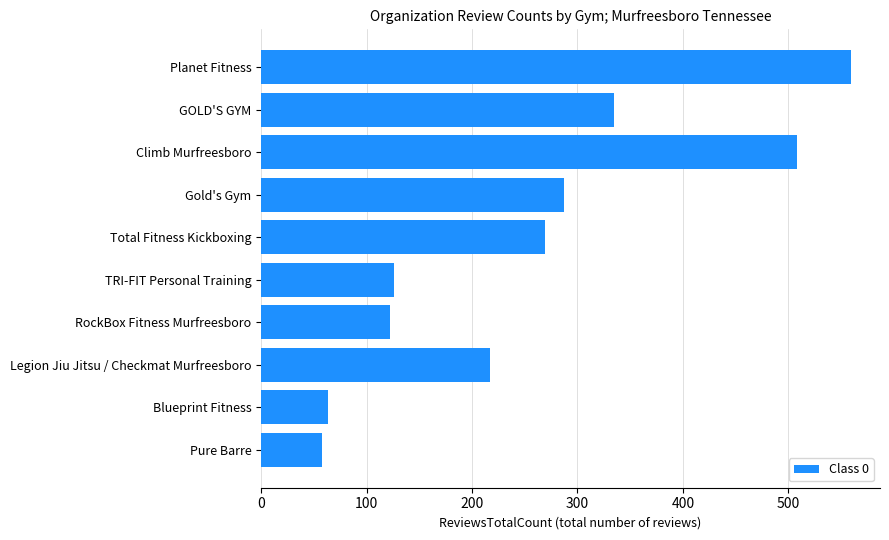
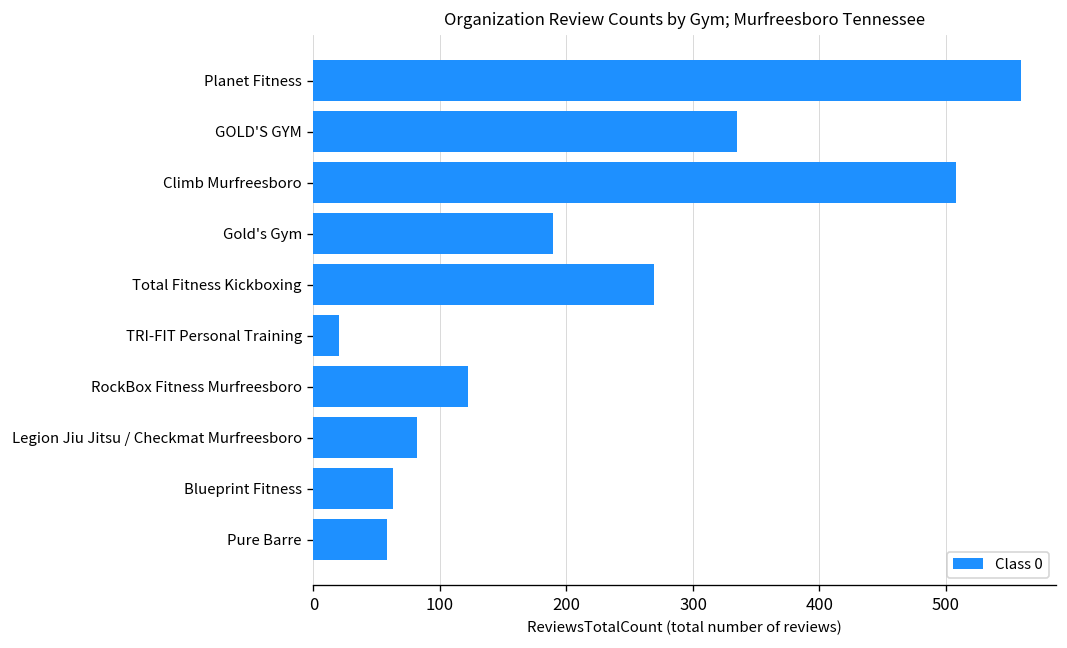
  {
    "Planet Fitness": 559,
    "GOLD'S GYM": 335,
    "Climb Murfreesboro": 508,
-   "Gold's Gym": 287,
+   "Gold's Gym": 189,
    "Total Fitness Kickboxing": 269,
-   "TRI-FIT Personal Training": 126,
+   "TRI-FIT Personal Training": 20,
    "RockBox Fitness Murfreesboro": 122,
-   "Legion Jiu Jitsu / Checkmat Murfreesboro": 217,
+   "Legion Jiu Jitsu / Checkmat Murfreesboro": 82,
    "Blueprint Fitness": 63,
    "Pure Barre": 58
  }
